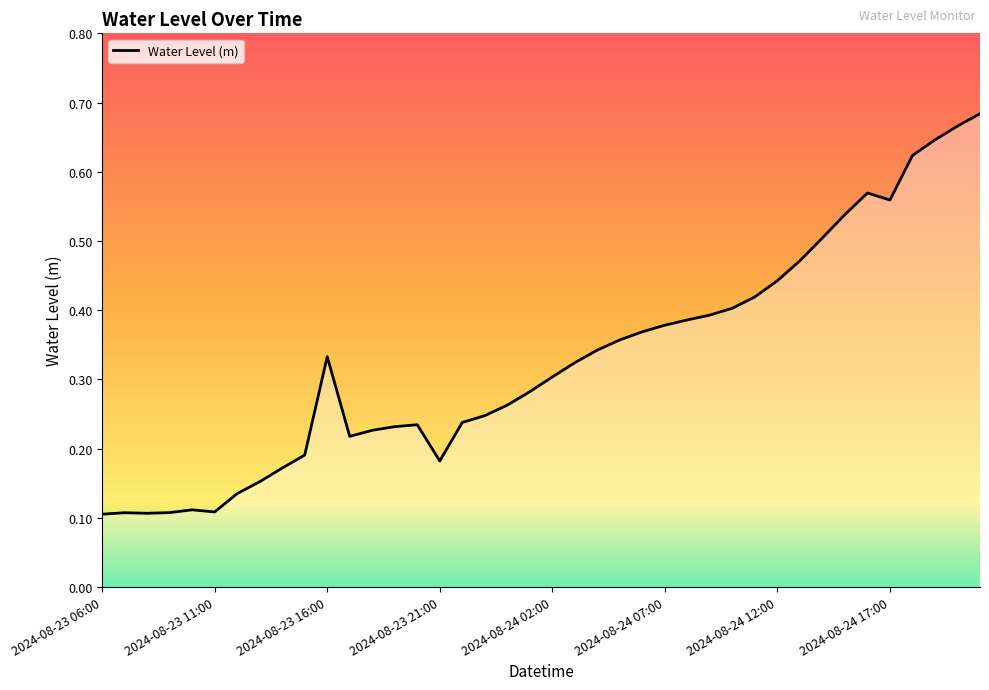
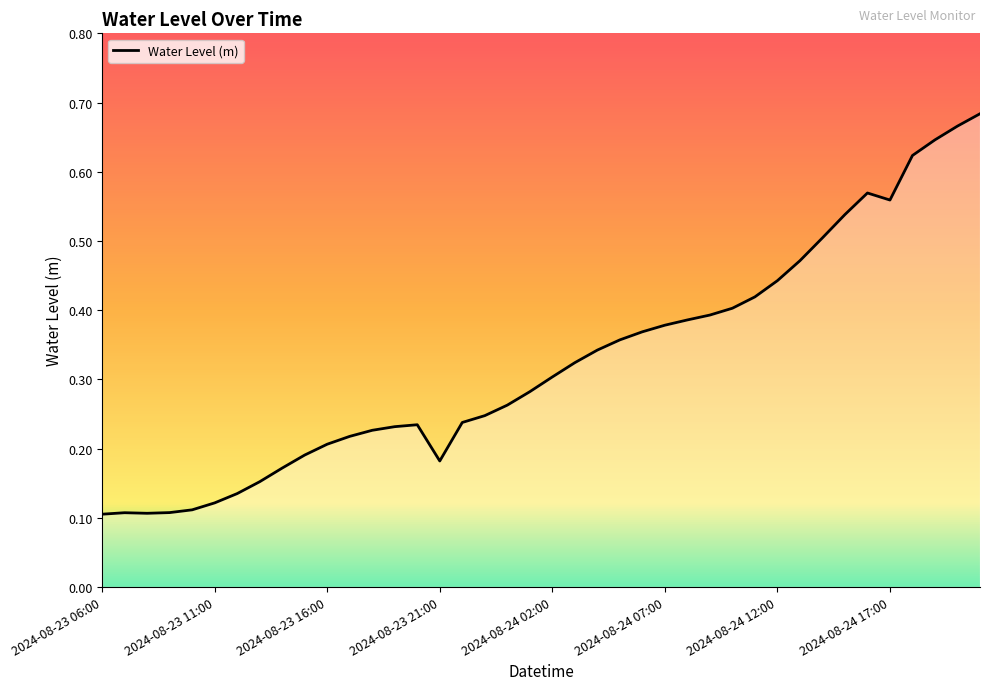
  {
    "2024-08-23 06:00": 0.11,
-   "2024-08-23 11:00": 0.11,
-   "2024-08-23 16:00": 0.33,
+   "2024-08-23 11:00": 0.12,
+   "2024-08-23 16:00": 0.21,
    "2024-08-23 21:00": 0.18,
    "2024-08-24 02:00": 0.30,
    "2024-08-24 07:00": 0.38,
    "2024-08-24 12:00": 0.44,
    "2024-08-24 17:00": 0.56
  }
